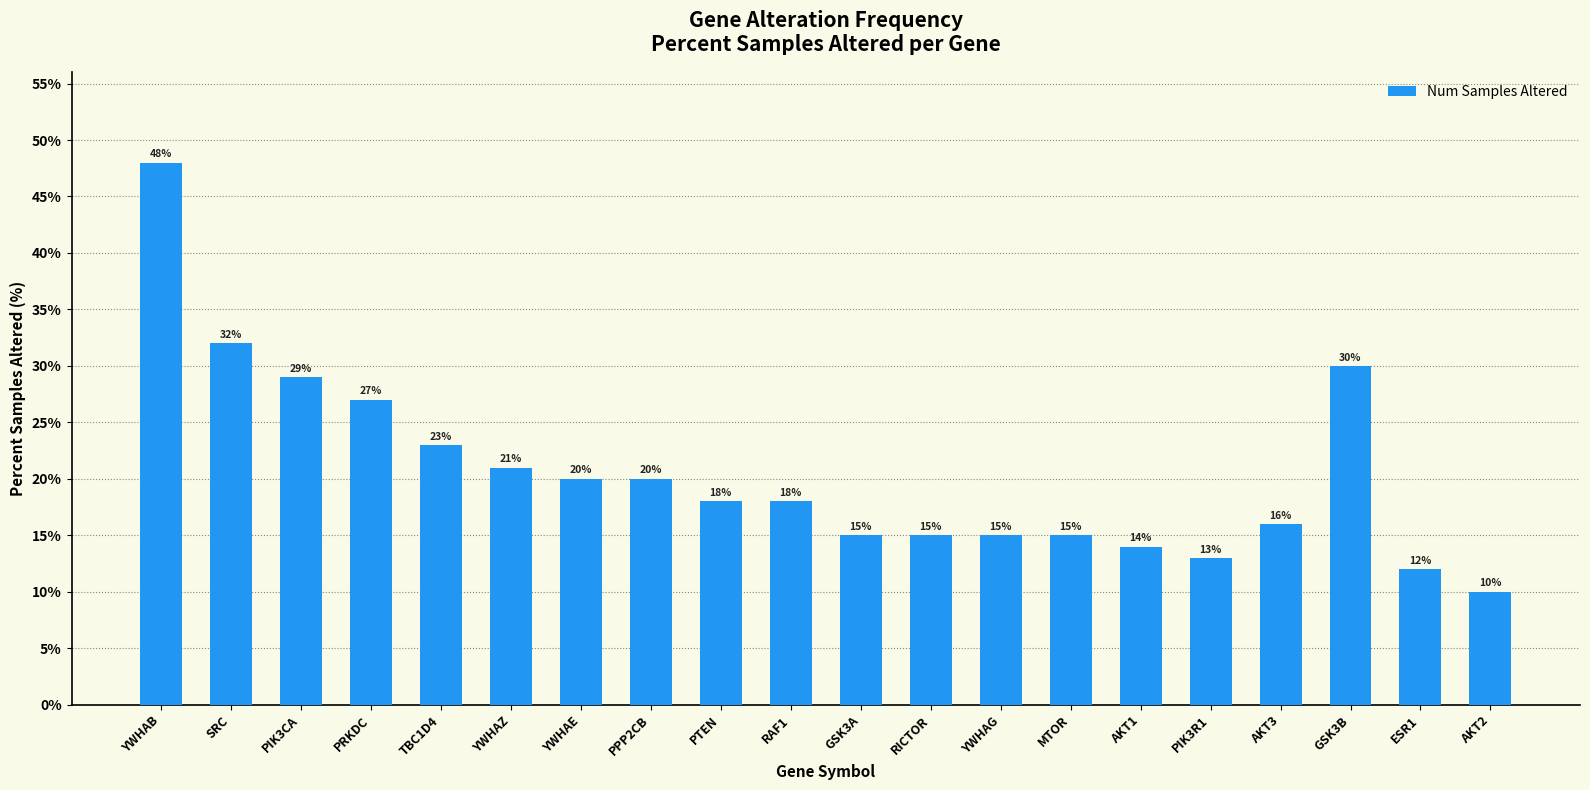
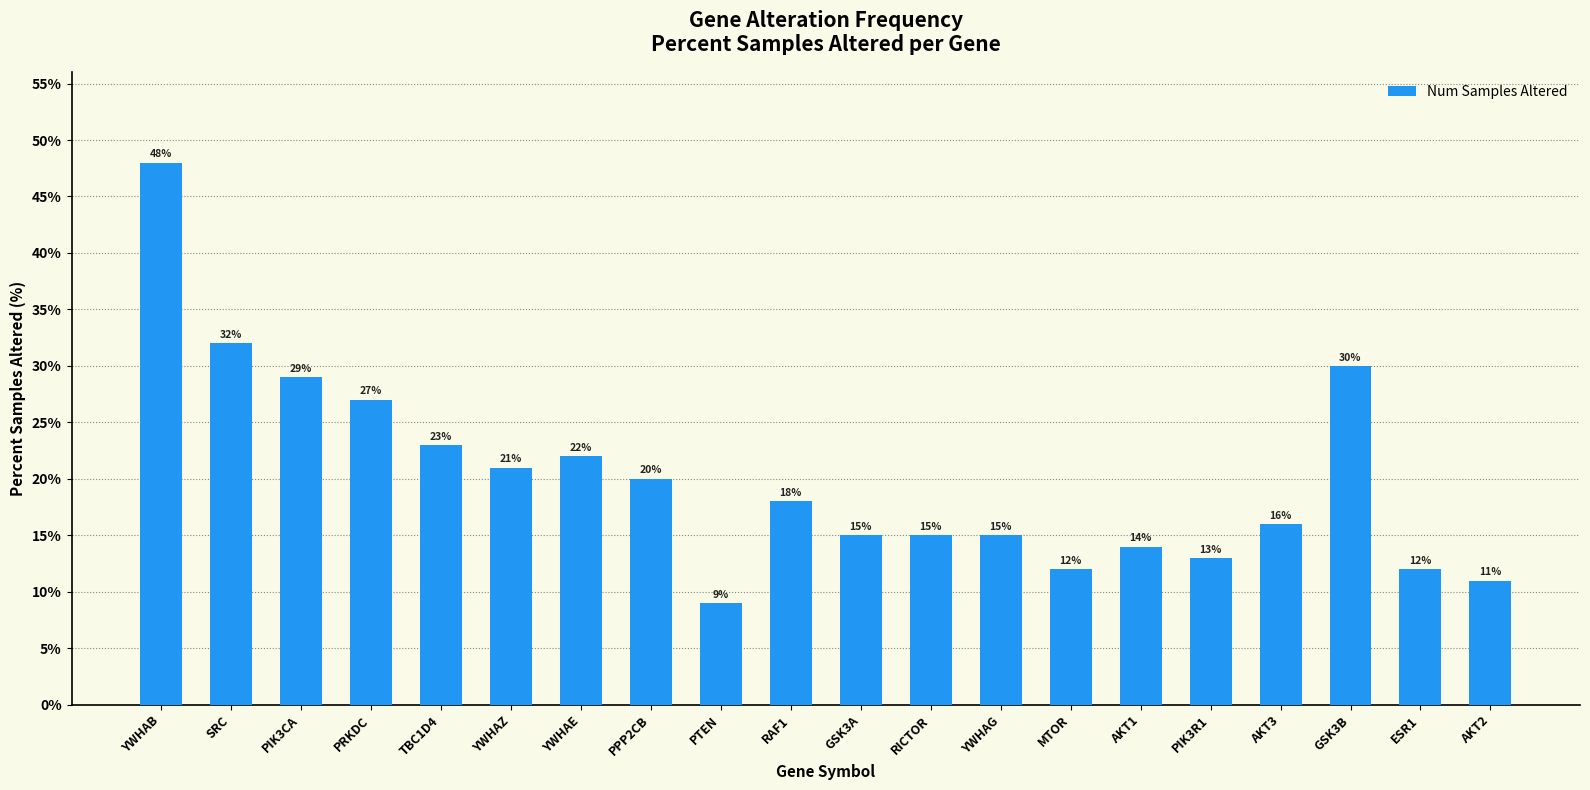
  {
    "YWHAB": "48%",
    "SRC": "32%",
    "PIK3CA": "29%",
    "PRKDC": "27%",
    "TBC1D4": "23%",
    "YWHAZ": "21%",
-   "YWHAE": "20%",
+   "YWHAE": "22%",
    "PPP2CB": "20%",
-   "PTEN": "18%",
+   "PTEN": "9%",
    "RAF1": "18%",
    "GSK3A": "15%",
    "RICTOR": "15%",
    "YWHAG": "15%",
-   "MTOR": "15%",
+   "MTOR": "12%",
    "AKT1": "14%",
    "PIK3R1": "13%",
    "AKT3": "16%",
    "GSK3B": "30%",
    "ESR1": "12%",
-   "AKT2": "10%"
+   "AKT2": "11%"
  }
